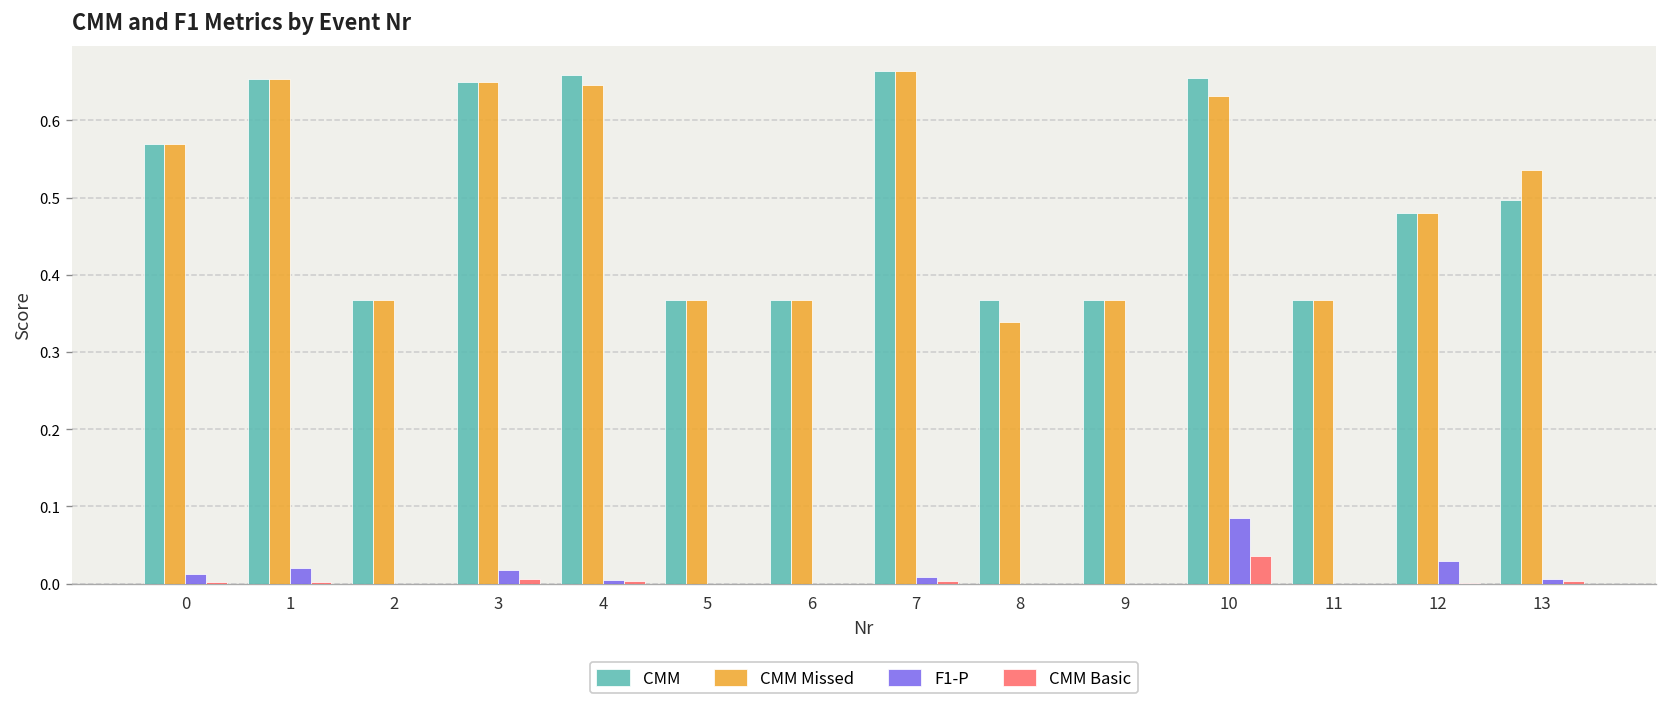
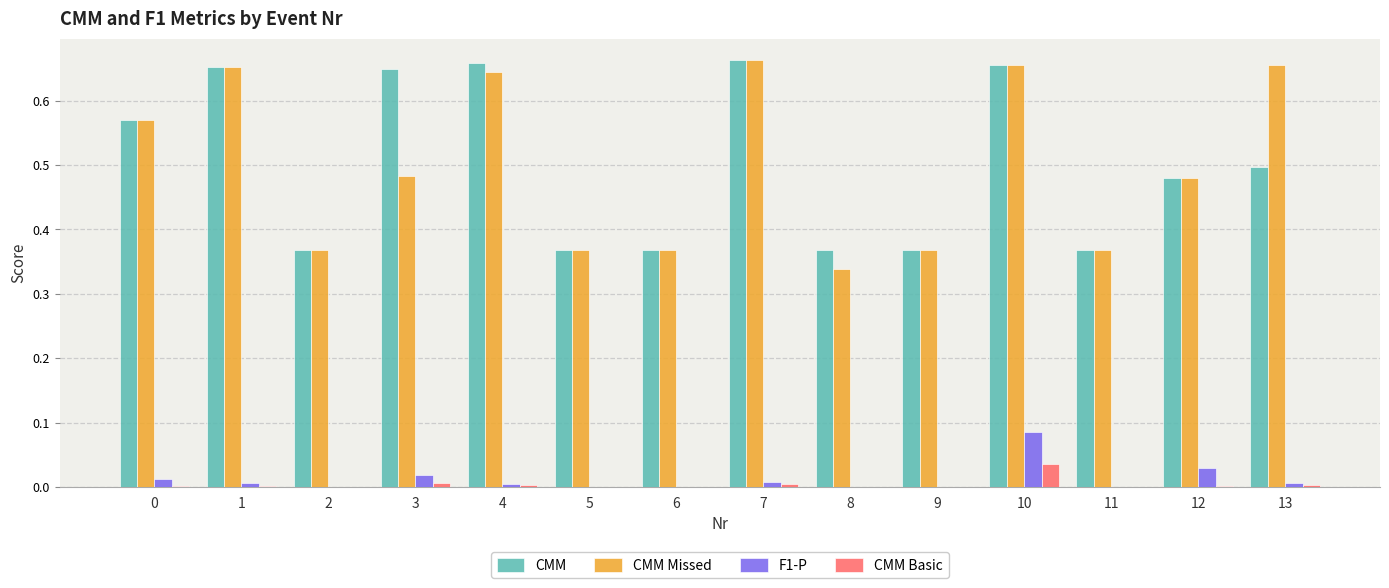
  {
    "CMM": {
      "0": 0.57,
      "1": 0.65,
      "2": 0.37,
      "3": 0.65,
      "4": 0.66,
      "5": 0.37,
      "6": 0.37,
      "7": 0.66,
      "8": 0.37,
      "9": 0.37,
      "10": 0.66,
      "11": 0.37,
      "12": 0.48,
      "13": 0.50
    },
    "CMM Missed": {
      "0": 0.57,
      "1": 0.65,
      "2": 0.37,
-     "3": 0.65,
+     "3": 0.48,
      "4": 0.65,
      "5": 0.37,
      "6": 0.37,
      "7": 0.66,
      "8": 0.34,
      "9": 0.37,
-     "10": 0.63,
+     "10": 0.66,
      "11": 0.37,
      "12": 0.48,
-     "13": 0.54
+     "13": 0.66
    },
    "F1-P": {
      "0": 0.01,
-     "1": 0.02,
+     "1": 0.01,
      "2": 0.00,
      "3": 0.02,
      "4": 0.00,
      "5": 0.00,
      "6": 0.00,
      "7": 0.01,
      "8": 0.00,
      "9": 0.00,
      "10": 0.09,
      "11": 0.00,
      "12": 0.03,
      "13": 0.01
    },
    "CMM Basic": {
      "2": 0.00,
      "3": 0.01,
      "5": 0.00,
      "6": 0.00,
      "7": 0.00,
      "8": 0.00,
      "9": 0.00,
      "10": 0.04,
      "11": 0.00
    }
  }
